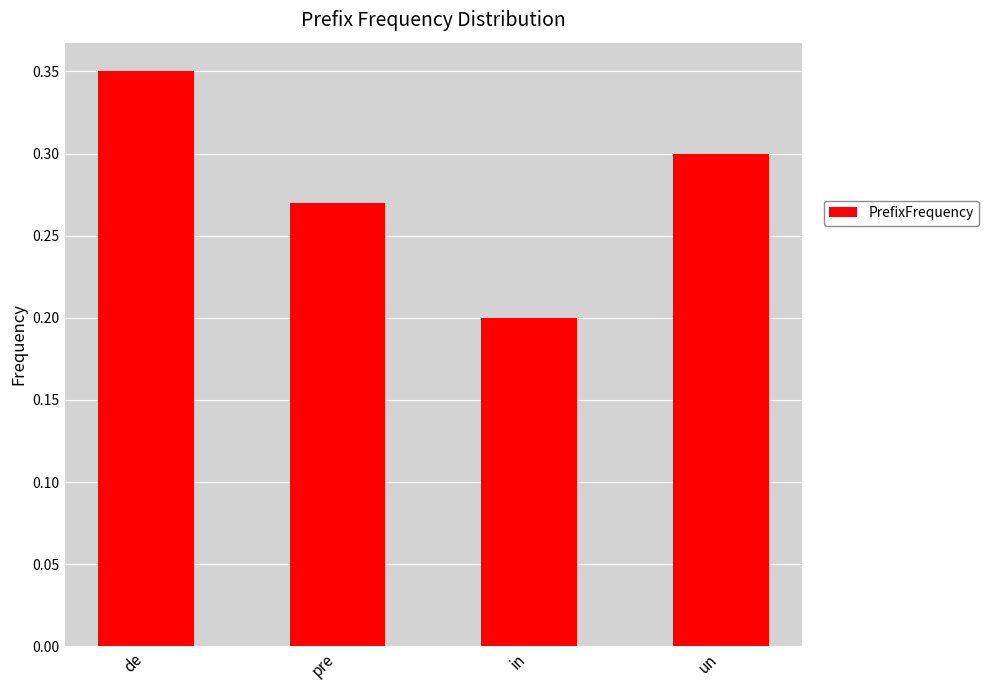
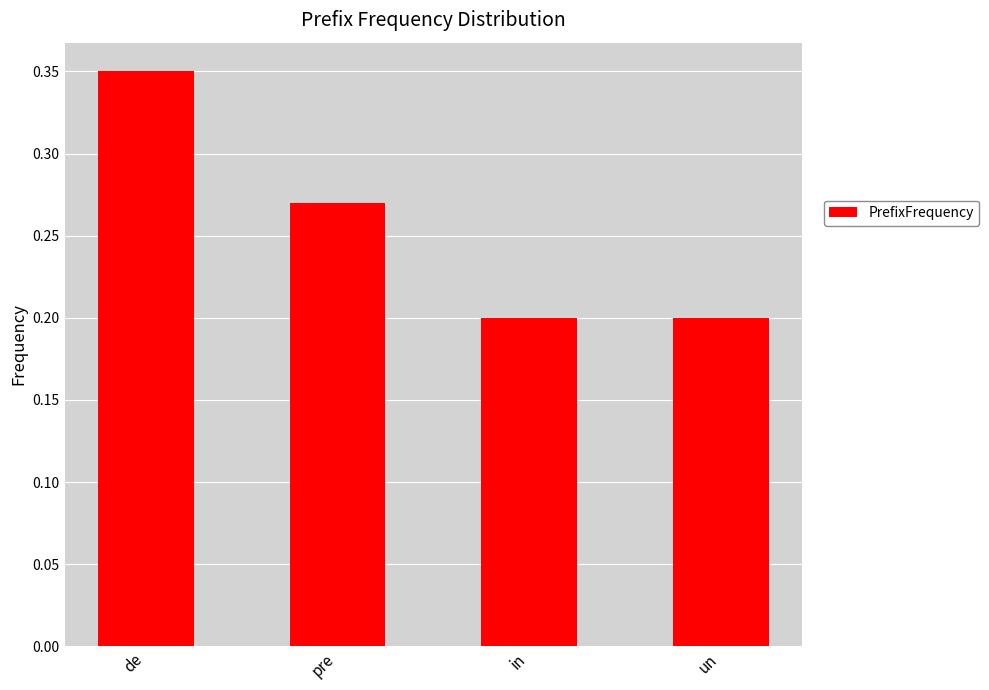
  {
    "de": 0.350,
    "pre": 0.270,
    "in": 0.2,
-   "un": 0.3
+   "un": 0.2
  }
